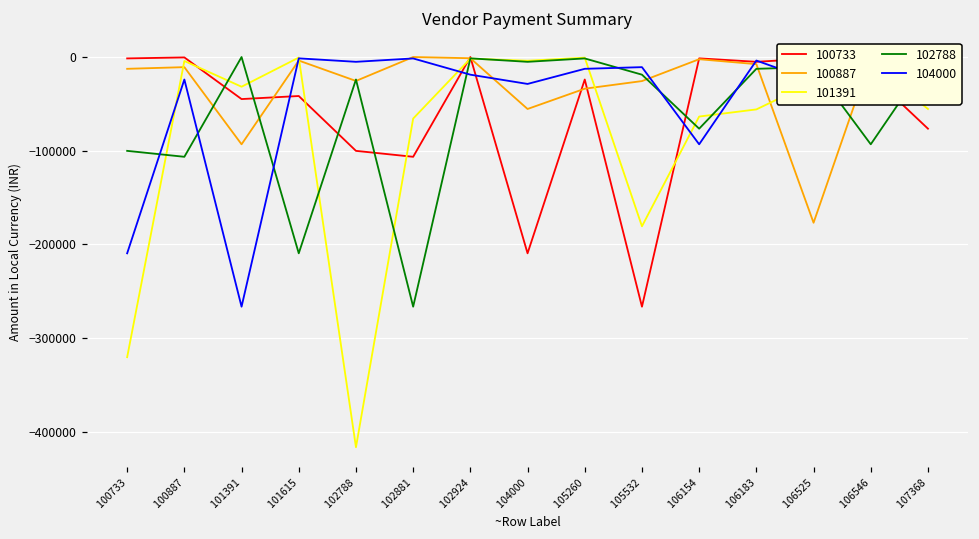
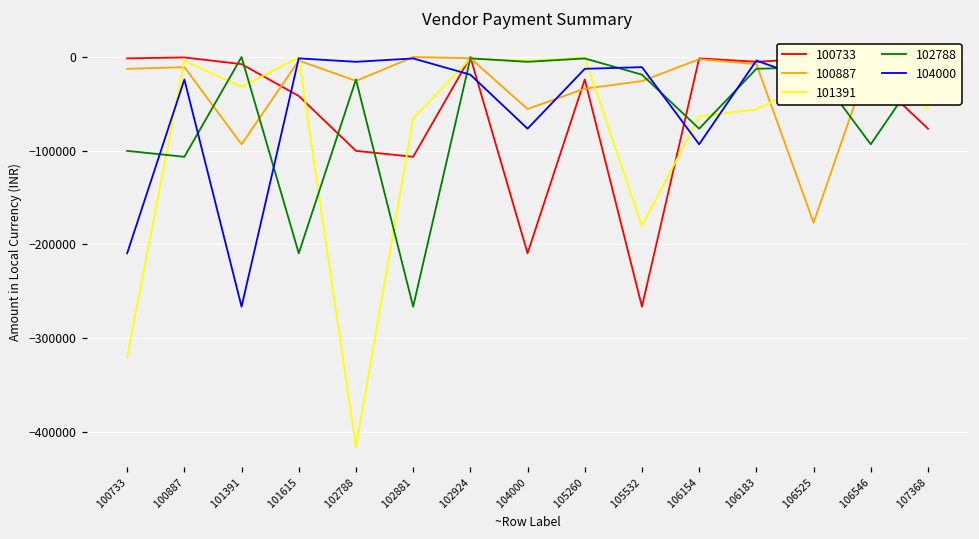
  {
    "100733": {
      "100733": 0,
      "100887": 0,
-     "101391": -50000,
+     "101391": -10000,
      "101615": -40000,
      "102788": -100000,
      "102881": -110000,
      "104000": -210000,
      "105260": -20000,
      "105532": -270000,
      "107368": -80000
    },
    "100887": {
      "100733": -10000,
      "100887": -10000,
      "101391": -90000,
      "104000": -60000,
      "105260": -30000,
      "105532": -30000,
      "106525": -180000
    },
    "101391": {
      "100733": -320000,
      "100887": 0,
      "101391": -30000,
      "102788": -420000,
      "102881": -70000,
      "105532": -180000,
      "106154": -60000,
      "106183": -60000,
      "107368": -60000
    },
    "102788": {
      "100733": -100000,
      "100887": -110000,
      "101391": 0,
      "101615": -210000,
      "102881": -270000,
      "105532": -20000,
      "106154": -80000,
      "106183": -10000,
      "106546": -90000
    },
    "104000": {
      "100733": -210000,
      "100887": -20000,
      "101391": -270000,
      "102788": -10000,
      "102924": -20000,
-     "104000": -30000,
+     "104000": -80000,
      "105260": -10000,
      "105532": -10000,
      "106154": -90000
    }
  }
